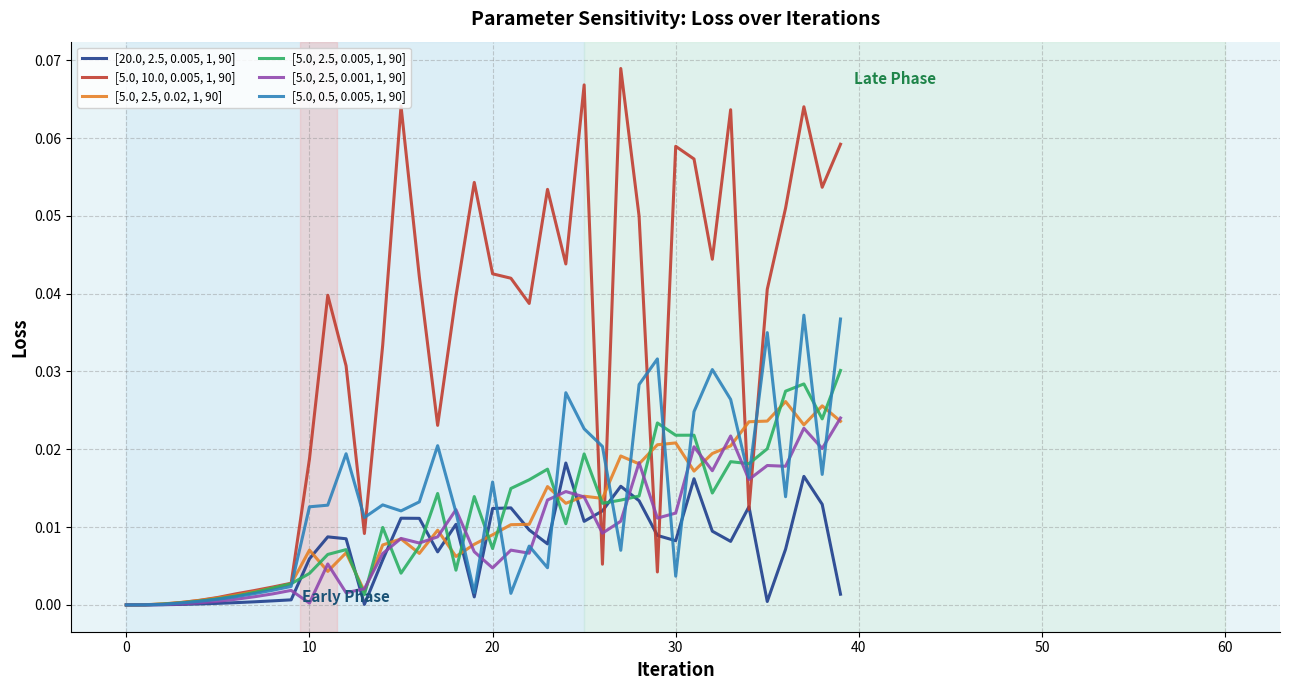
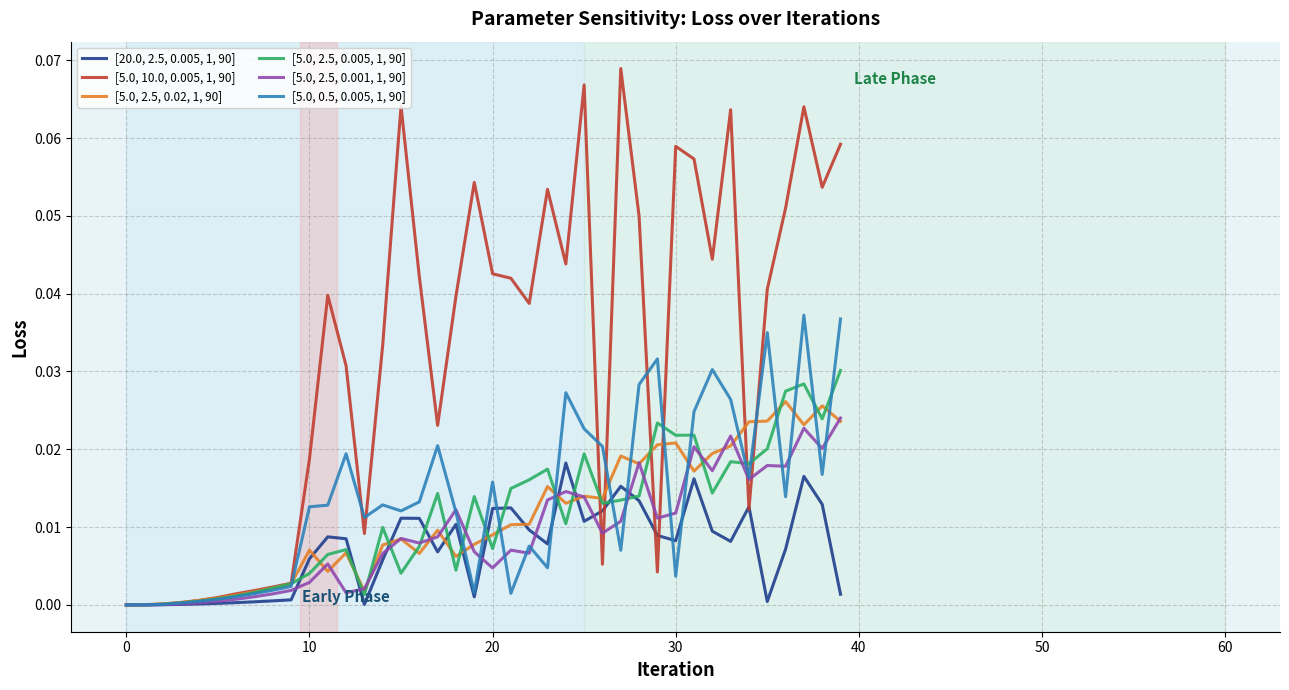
  {
    "[20.0, 2.5, 0.005, 1, 90]": {
      "10": 0.006,
      "20": 0.012,
      "30": 0.008
    },
    "[5.0, 10.0, 0.005, 1, 90]": {
      "10": 0.019,
      "20": 0.043,
      "30": 0.059
    },
    "[5.0, 2.5, 0.02, 1, 90]": {
      "10": 0.007,
      "20": 0.009,
      "30": 0.021
    },
    "[5.0, 2.5, 0.005, 1, 90]": {
      "10": 0.004,
      "20": 0.007,
      "30": 0.022
    },
    "[5.0, 2.5, 0.001, 1, 90]": {
-     "10": 0.000,
+     "10": 0.003,
      "20": 0.005,
      "30": 0.012
    },
    "[5.0, 0.5, 0.005, 1, 90]": {
      "10": 0.013,
      "20": 0.016,
      "30": 0.004
    }
  }
